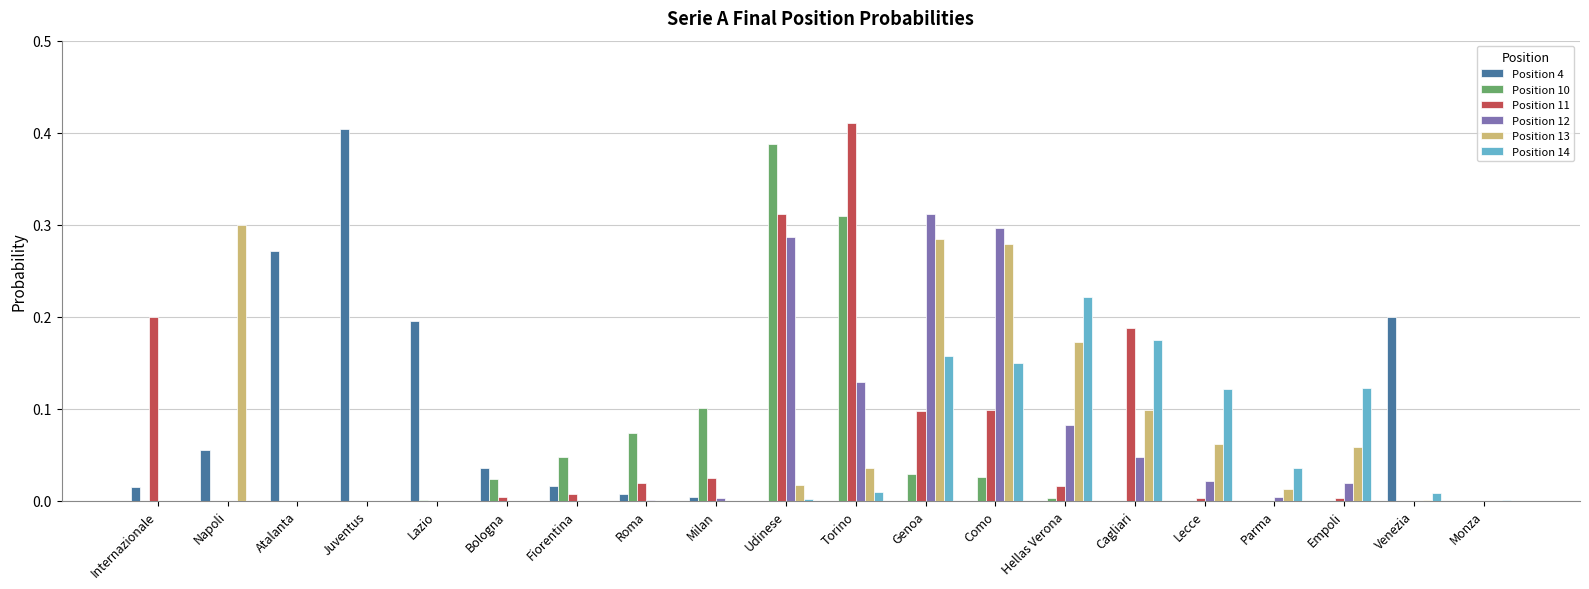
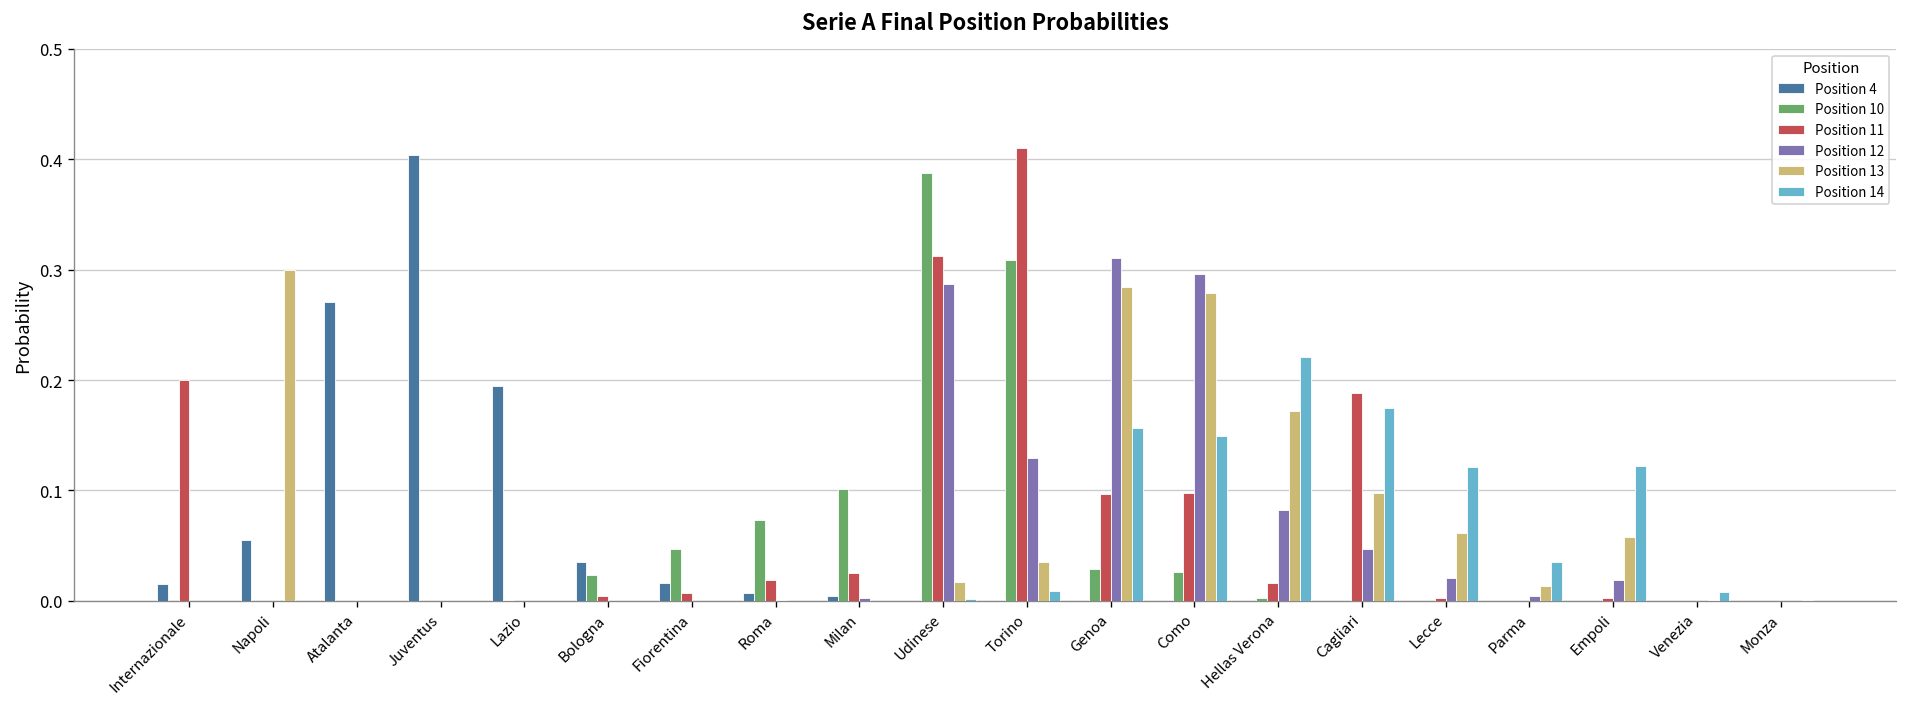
  {
    "Position 4": {
      "Internazionale": 0.02,
      "Napoli": 0.06,
      "Atalanta": 0.27,
      "Juventus": 0.40,
      "Lazio": 0.20,
      "Bologna": 0.04,
      "Fiorentina": 0.02,
      "Roma": 0.01,
      "Milan": 0.00,
      "Udinese": 0.0,
      "Torino": 0.0,
      "Genoa": 0.0,
      "Como": 0.0,
      "Hellas Verona": 0.0,
      "Cagliari": 0.0,
      "Lecce": 0.0,
      "Parma": 0.0,
      "Empoli": 0.0,
-     "Venezia": 0.2,
+     "Venezia": 0.0,
      "Monza": 0.0
    },
    "Position 10": {
      "Internazionale": 0.0,
      "Napoli": 0.0,
      "Atalanta": 0.0,
      "Juventus": 0.0,
      "Bologna": 0.02,
      "Fiorentina": 0.05,
      "Roma": 0.07,
      "Milan": 0.1,
      "Udinese": 0.39,
      "Torino": 0.31,
      "Genoa": 0.03,
      "Como": 0.03,
      "Hellas Verona": 0.00,
      "Cagliari": 0.0,
      "Lecce": 0.0,
      "Parma": 0.0,
      "Empoli": 0.0,
      "Venezia": 0.0,
      "Monza": 0.0
    },
    "Position 11": {
      "Internazionale": 0.2,
      "Napoli": 0.0,
      "Atalanta": 0.0,
      "Juventus": 0.0,
      "Lazio": 0.0,
      "Bologna": 0.00,
      "Fiorentina": 0.01,
      "Roma": 0.02,
      "Milan": 0.03,
      "Udinese": 0.31,
      "Torino": 0.41,
      "Genoa": 0.10,
      "Como": 0.1,
      "Hellas Verona": 0.02,
      "Cagliari": 0.19,
      "Lecce": 0.00,
      "Parma": 0.0,
      "Empoli": 0.00,
      "Venezia": 0.0,
      "Monza": 0.0
    },
    "Position 12": {
      "Internazionale": 0.0,
      "Napoli": 0.0,
      "Atalanta": 0.0,
      "Juventus": 0.0,
      "Lazio": 0.0,
      "Bologna": 0.0,
      "Fiorentina": 0.0,
      "Milan": 0.00,
      "Udinese": 0.29,
      "Torino": 0.13,
      "Genoa": 0.31,
      "Como": 0.30,
      "Hellas Verona": 0.08,
      "Cagliari": 0.05,
      "Lecce": 0.02,
      "Parma": 0.00,
      "Empoli": 0.02,
      "Venezia": 0.0,
      "Monza": 0.0
    },
    "Position 13": {
      "Internazionale": 0.0,
      "Napoli": 0.3,
      "Atalanta": 0.0,
      "Juventus": 0.0,
      "Lazio": 0.0,
      "Bologna": 0.0,
      "Fiorentina": 0.0,
      "Roma": 0.0,
      "Milan": 0.0,
      "Udinese": 0.02,
      "Torino": 0.04,
      "Genoa": 0.28,
      "Como": 0.28,
      "Hellas Verona": 0.17,
      "Cagliari": 0.1,
      "Lecce": 0.06,
      "Parma": 0.01,
      "Empoli": 0.06,
      "Monza": 0.0
    },
    "Position 14": {
      "Internazionale": 0.0,
      "Napoli": 0.0,
      "Atalanta": 0.0,
      "Juventus": 0.0,
      "Lazio": 0.0,
      "Bologna": 0.0,
      "Fiorentina": 0.0,
      "Roma": 0.0,
      "Milan": 0.0,
      "Torino": 0.01,
      "Genoa": 0.16,
      "Como": 0.15,
      "Hellas Verona": 0.22,
      "Cagliari": 0.18,
      "Lecce": 0.12,
      "Parma": 0.04,
      "Empoli": 0.12,
      "Venezia": 0.01
    }
  }
